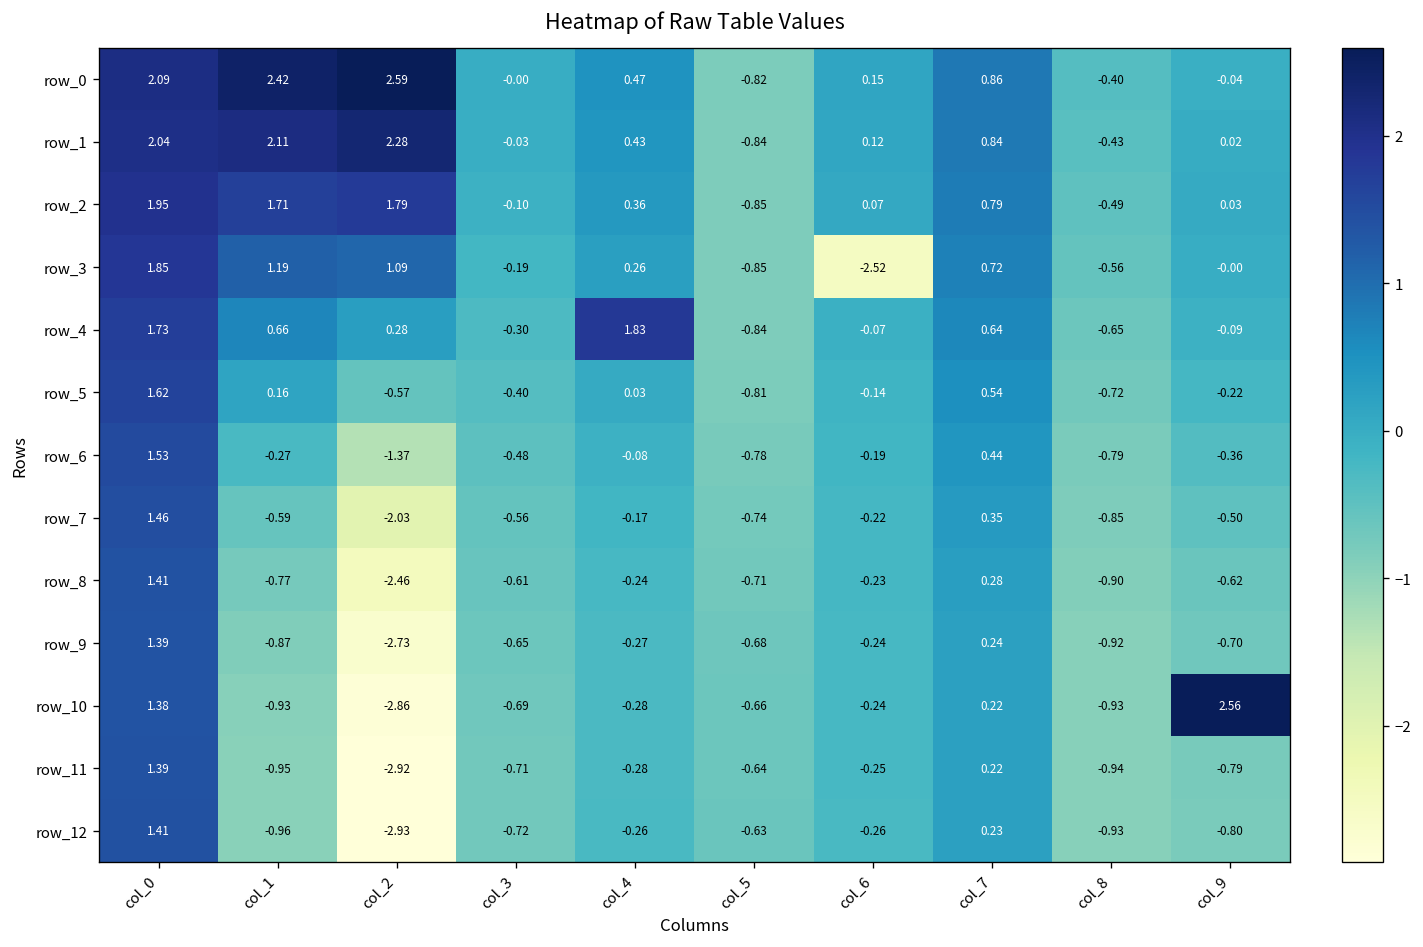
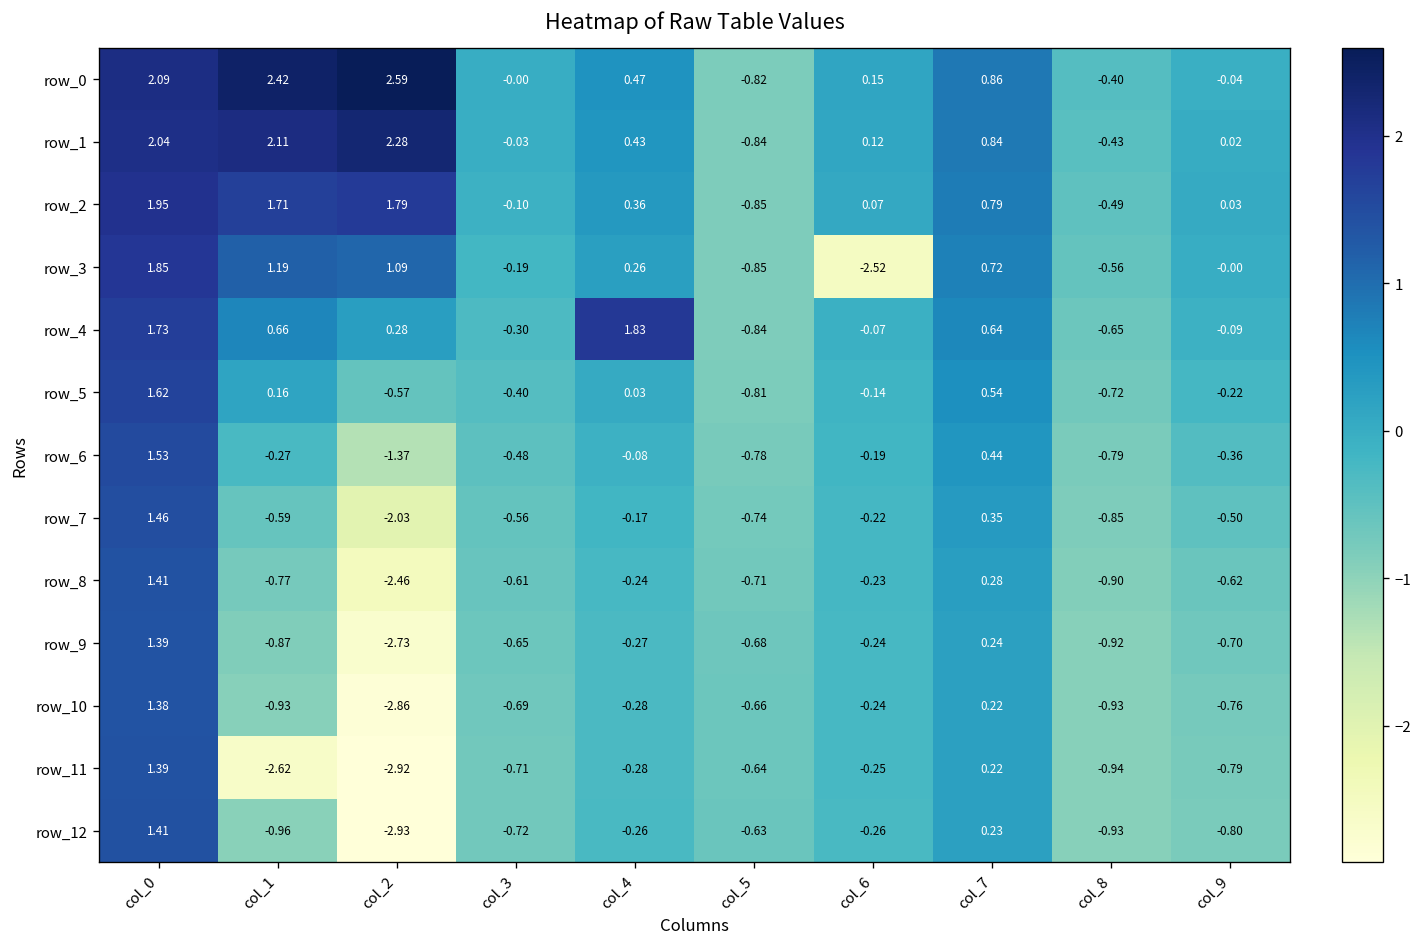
  {
    "row_0": {
      "col_0": 2.09,
      "col_1": 2.42,
      "col_2": 2.59,
      "col_3": -0.00,
      "col_4": 0.47,
      "col_5": -0.82,
      "col_6": 0.15,
      "col_7": 0.86,
      "col_8": -0.40,
      "col_9": -0.04
    },
    "row_1": {
      "col_0": 2.04,
      "col_1": 2.11,
      "col_2": 2.28,
      "col_3": -0.03,
      "col_4": 0.43,
      "col_5": -0.84,
      "col_6": 0.12,
      "col_7": 0.84,
      "col_8": -0.43,
      "col_9": 0.02
    },
    "row_2": {
      "col_0": 1.95,
      "col_1": 1.71,
      "col_2": 1.79,
      "col_3": -0.10,
      "col_4": 0.36,
      "col_5": -0.85,
      "col_6": 0.07,
      "col_7": 0.79,
      "col_8": -0.49,
      "col_9": 0.03
    },
    "row_3": {
      "col_0": 1.85,
      "col_1": 1.19,
      "col_2": 1.09,
      "col_3": -0.19,
      "col_4": 0.26,
      "col_5": -0.85,
      "col_6": -2.52,
      "col_7": 0.72,
      "col_8": -0.56,
      "col_9": -0.00
    },
    "row_4": {
      "col_0": 1.73,
      "col_1": 0.66,
      "col_2": 0.28,
      "col_3": -0.30,
      "col_4": 1.83,
      "col_5": -0.84,
      "col_6": -0.07,
      "col_7": 0.64,
      "col_8": -0.65,
      "col_9": -0.09
    },
    "row_5": {
      "col_0": 1.62,
      "col_1": 0.16,
      "col_2": -0.57,
      "col_3": -0.40,
      "col_4": 0.03,
      "col_5": -0.81,
      "col_6": -0.14,
      "col_7": 0.54,
      "col_8": -0.72,
      "col_9": -0.22
    },
    "row_6": {
      "col_0": 1.53,
      "col_1": -0.27,
      "col_2": -1.37,
      "col_3": -0.48,
      "col_4": -0.08,
      "col_5": -0.78,
      "col_6": -0.19,
      "col_7": 0.44,
      "col_8": -0.79,
      "col_9": -0.36
    },
    "row_7": {
      "col_0": 1.46,
      "col_1": -0.59,
      "col_2": -2.03,
      "col_3": -0.56,
      "col_4": -0.17,
      "col_5": -0.74,
      "col_6": -0.22,
      "col_7": 0.35,
      "col_8": -0.85,
      "col_9": -0.50
    },
    "row_8": {
      "col_0": 1.41,
      "col_1": -0.77,
      "col_2": -2.46,
      "col_3": -0.61,
      "col_4": -0.24,
      "col_5": -0.71,
      "col_6": -0.23,
      "col_7": 0.28,
      "col_8": -0.90,
      "col_9": -0.62
    },
    "row_9": {
      "col_0": 1.39,
      "col_1": -0.87,
      "col_2": -2.73,
      "col_3": -0.65,
      "col_4": -0.27,
      "col_5": -0.68,
      "col_6": -0.24,
      "col_7": 0.24,
      "col_8": -0.92,
      "col_9": -0.70
    },
    "row_10": {
      "col_0": 1.38,
      "col_1": -0.93,
      "col_2": -2.86,
      "col_3": -0.69,
      "col_4": -0.28,
      "col_5": -0.66,
      "col_6": -0.24,
      "col_7": 0.22,
      "col_8": -0.93,
-     "col_9": 2.56
+     "col_9": -0.76
    },
    "row_11": {
      "col_0": 1.39,
-     "col_1": -0.95,
+     "col_1": -2.62,
      "col_2": -2.92,
      "col_3": -0.71,
      "col_4": -0.28,
      "col_5": -0.64,
      "col_6": -0.25,
      "col_7": 0.22,
      "col_8": -0.94,
      "col_9": -0.79
    },
    "row_12": {
      "col_0": 1.41,
      "col_1": -0.96,
      "col_2": -2.93,
      "col_3": -0.72,
      "col_4": -0.26,
      "col_5": -0.63,
      "col_6": -0.26,
      "col_7": 0.23,
      "col_8": -0.93,
      "col_9": -0.80
    }
  }
